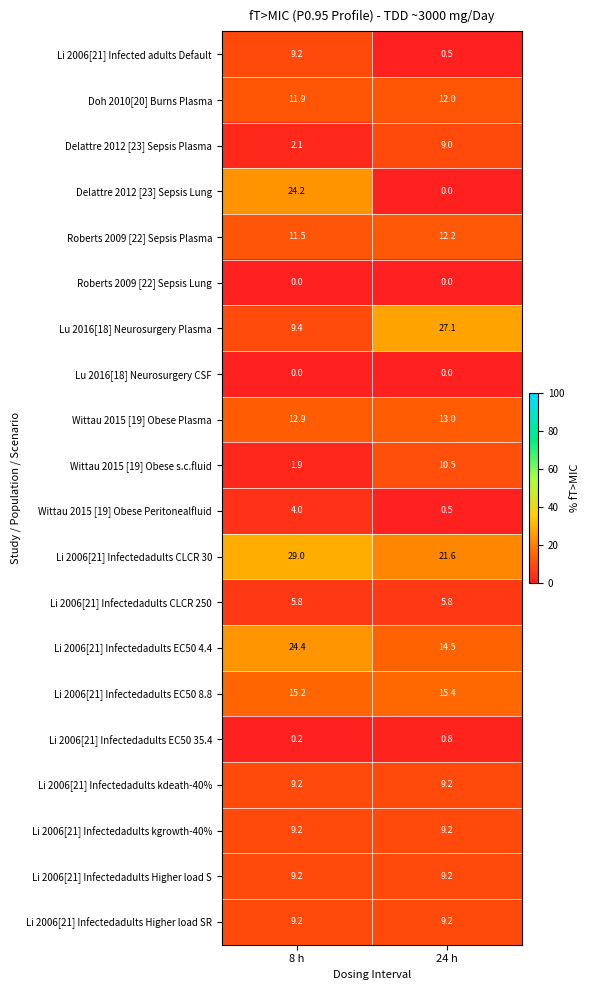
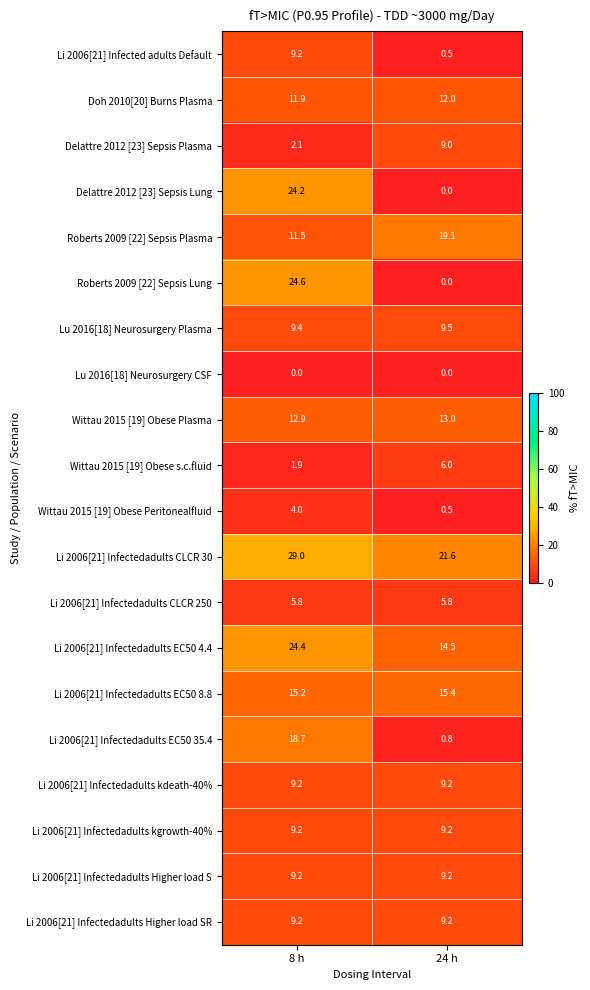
  {
    "Li 2006[21] Infected adults Default": {
      "8 h": 9.2,
      "24 h": 0.5
    },
    "Doh 2010[20] Burns Plasma": {
      "8 h": 11.9,
      "24 h": 12.0
    },
    "Delattre 2012 [23] Sepsis Plasma": {
      "8 h": 2.1,
      "24 h": 9.0
    },
    "Delattre 2012 [23] Sepsis Lung": {
      "8 h": 24.2,
      "24 h": 0.0
    },
    "Roberts 2009 [22] Sepsis Plasma": {
      "8 h": 11.5,
-     "24 h": 12.2
+     "24 h": 19.1
    },
    "Roberts 2009 [22] Sepsis Lung": {
-     "8 h": 0.0,
+     "8 h": 24.6,
      "24 h": 0.0
    },
    "Lu 2016[18] Neurosurgery Plasma": {
      "8 h": 9.4,
-     "24 h": 27.1
+     "24 h": 9.5
    },
    "Lu 2016[18] Neurosurgery CSF": {
      "8 h": 0.0,
      "24 h": 0.0
    },
    "Wittau 2015 [19] Obese Plasma": {
      "8 h": 12.9,
      "24 h": 13.0
    },
    "Wittau 2015 [19] Obese s.c.fluid": {
      "8 h": 1.9,
-     "24 h": 10.5
+     "24 h": 6.0
    },
    "Wittau 2015 [19] Obese Peritonealfluid": {
      "8 h": 4.0,
      "24 h": 0.5
    },
    "Li 2006[21] Infectedadults CLCR 30": {
      "8 h": 29.0,
      "24 h": 21.6
    },
    "Li 2006[21] Infectedadults CLCR 250": {
      "8 h": 5.8,
      "24 h": 5.8
    },
    "Li 2006[21] Infectedadults EC50 4.4": {
      "8 h": 24.4,
      "24 h": 14.5
    },
    "Li 2006[21] Infectedadults EC50 8.8": {
      "8 h": 15.2,
      "24 h": 15.4
    },
    "Li 2006[21] Infectedadults EC50 35.4": {
-     "8 h": 0.2,
+     "8 h": 18.7,
      "24 h": 0.8
    },
    "Li 2006[21] Infectedadults kdeath-40%": {
      "8 h": 9.2,
      "24 h": 9.2
    },
    "Li 2006[21] Infectedadults kgrowth-40%": {
      "8 h": 9.2,
      "24 h": 9.2
    },
    "Li 2006[21] Infectedadults Higher load S": {
      "8 h": 9.2,
      "24 h": 9.2
    },
    "Li 2006[21] Infectedadults Higher load SR": {
      "8 h": 9.2,
      "24 h": 9.2
    }
  }
